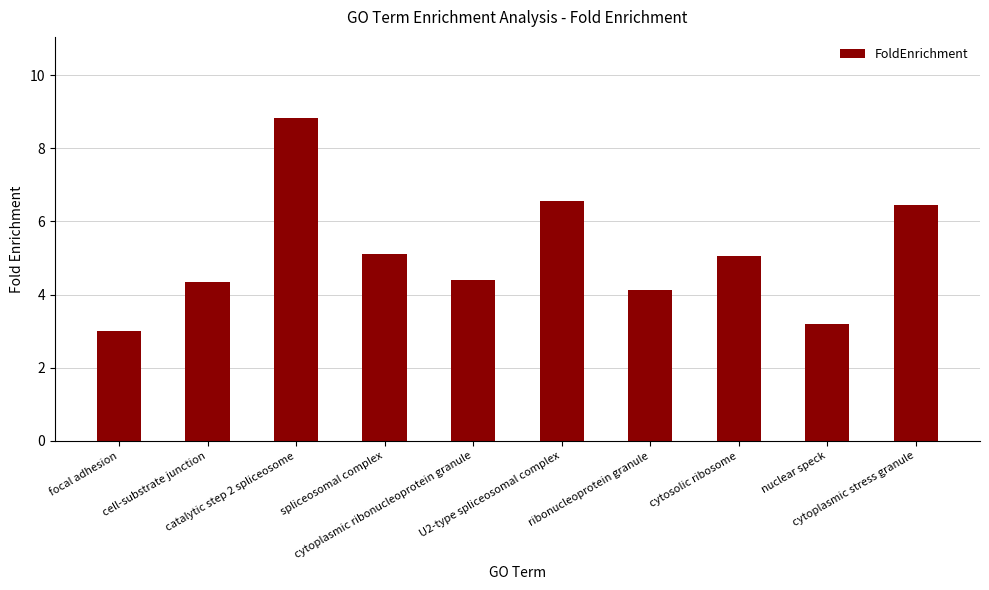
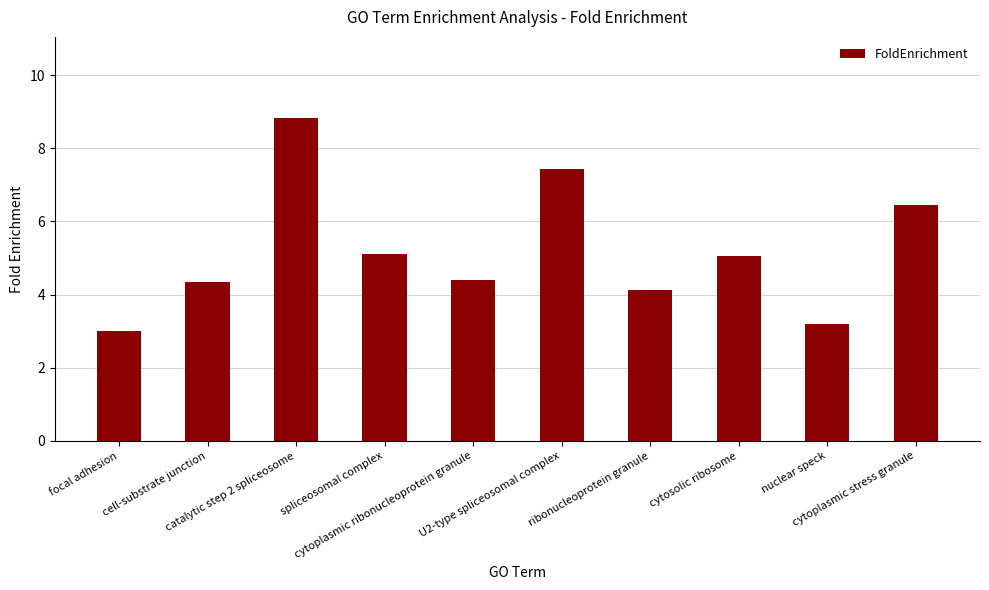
  {
    "focal adhesion": 3.0,
    "cell-substrate junction": 4.3,
    "catalytic step 2 spliceosome": 8.8,
    "spliceosomal complex": 5.1,
    "cytoplasmic ribonucleoprotein granule": 4.4,
-   "U2-type spliceosomal complex": 6.5,
+   "U2-type spliceosomal complex": 7.4,
    "ribonucleoprotein granule": 4.1,
    "cytosolic ribosome": 5.1,
    "nuclear speck": 3.2,
    "cytoplasmic stress granule": 6.4
  }
